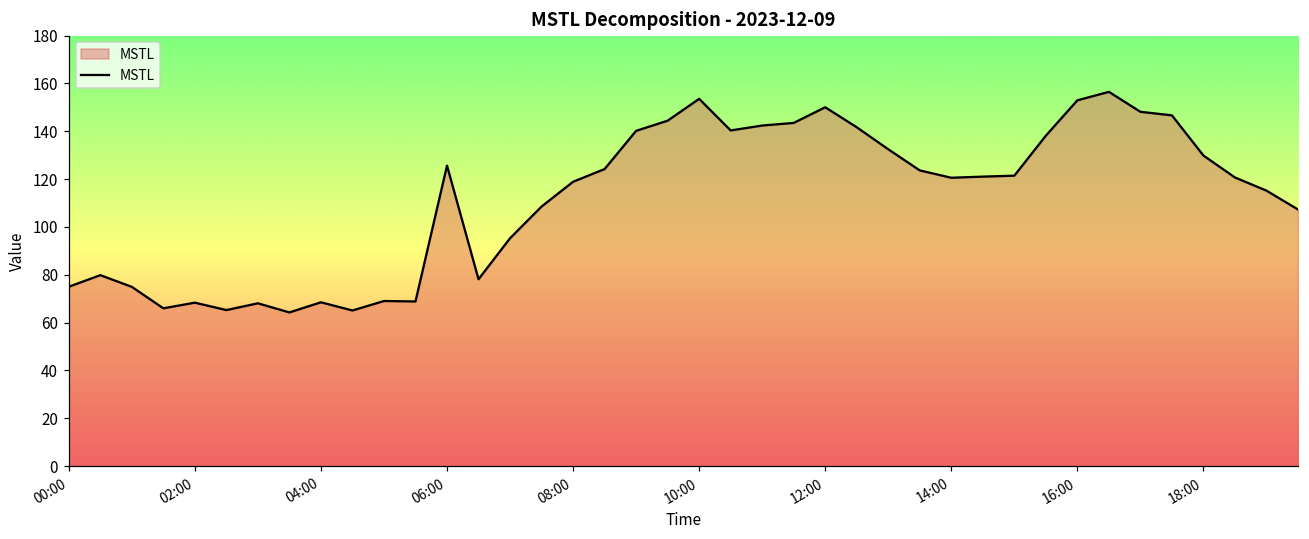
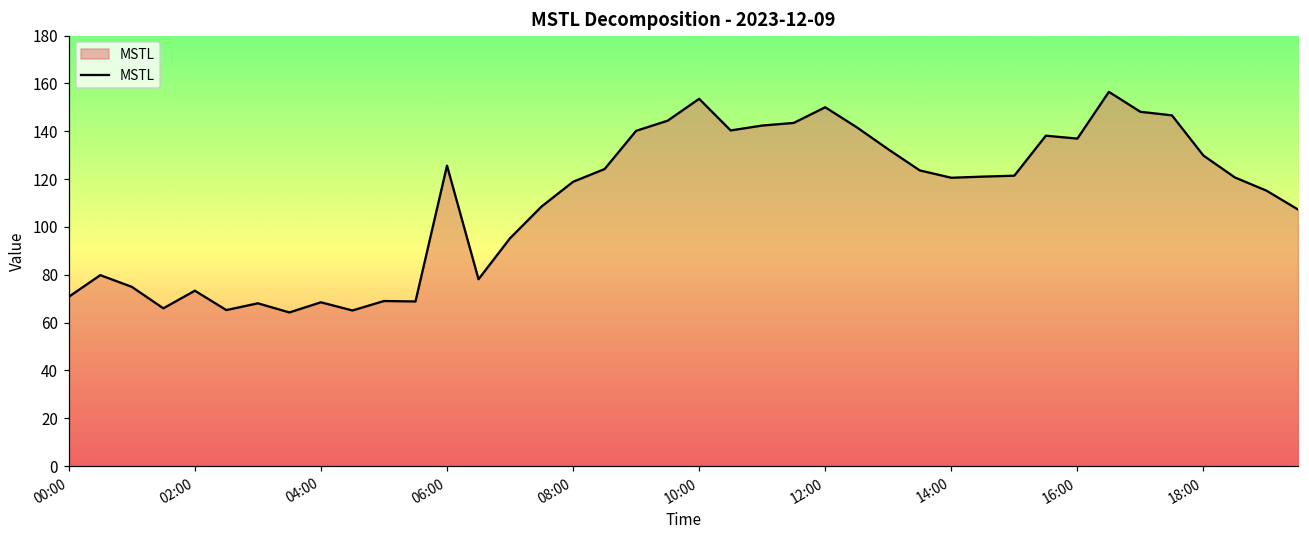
  {
-   "00:00": 75,
-   "02:00": 68,
+   "00:00": 71,
+   "02:00": 73,
    "04:00": 68,
    "06:00": 126,
    "08:00": 119,
    "10:00": 154,
    "12:00": 150,
    "14:00": 121,
-   "16:00": 153,
+   "16:00": 137,
    "18:00": 130
  }
